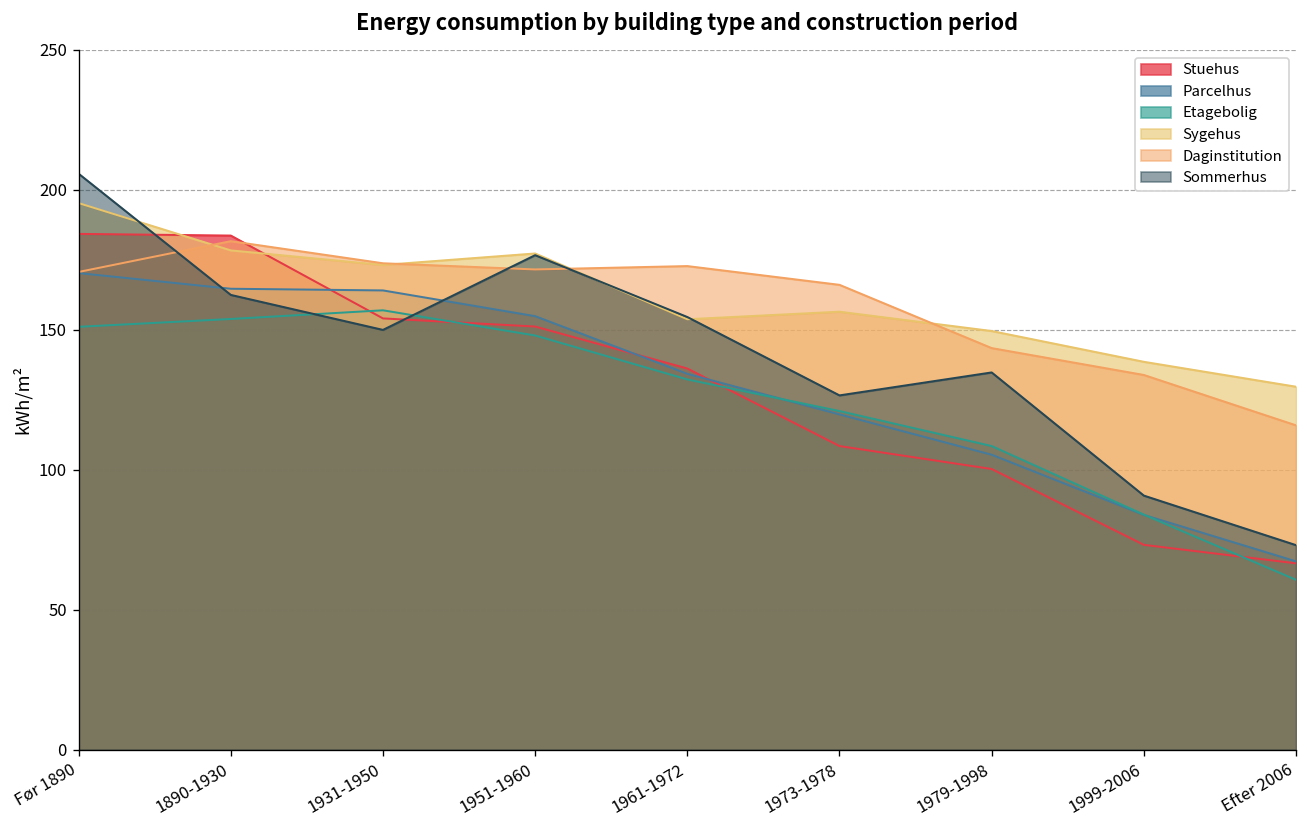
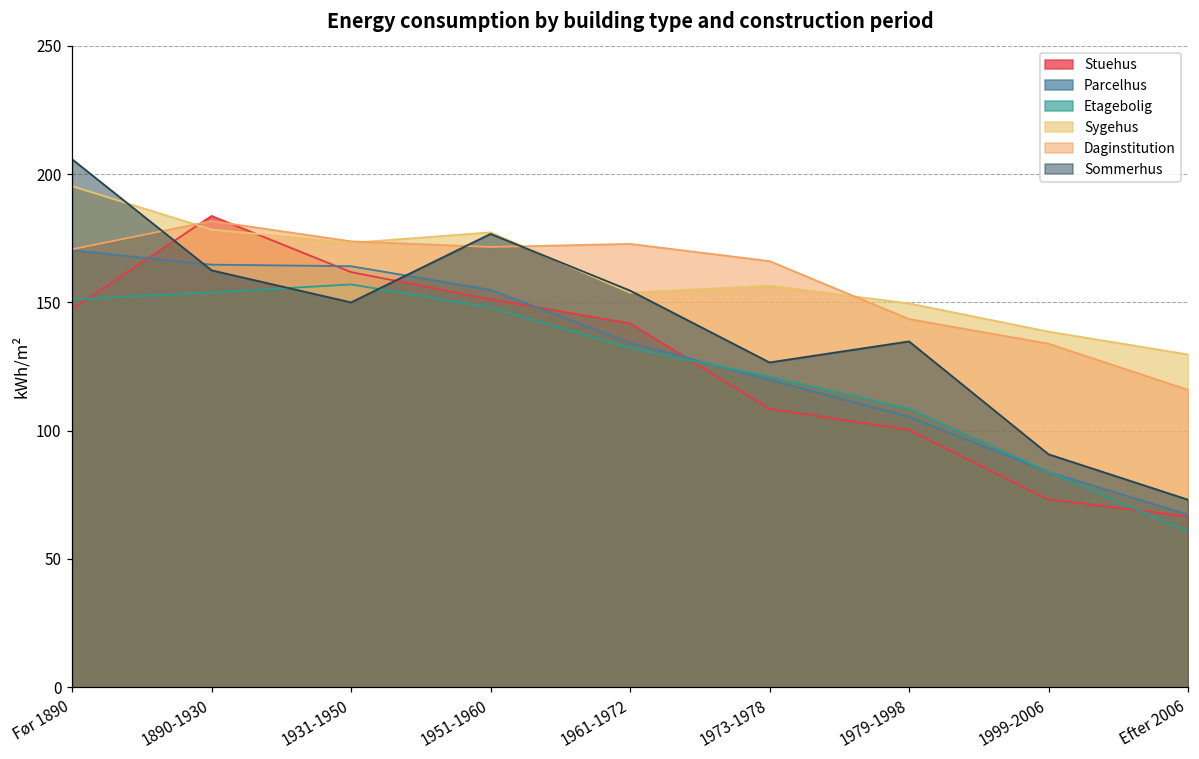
  {
    "Stuehus": {
-     "Før 1890": 184,
+     "Før 1890": 147,
      "1890-1930": 184,
-     "1931-1950": 154,
+     "1931-1950": 162,
      "1951-1960": 151,
-     "1961-1972": 136,
+     "1961-1972": 142,
      "1973-1978": 109,
      "1979-1998": 100,
      "1999-2006": 73
    }
  }
